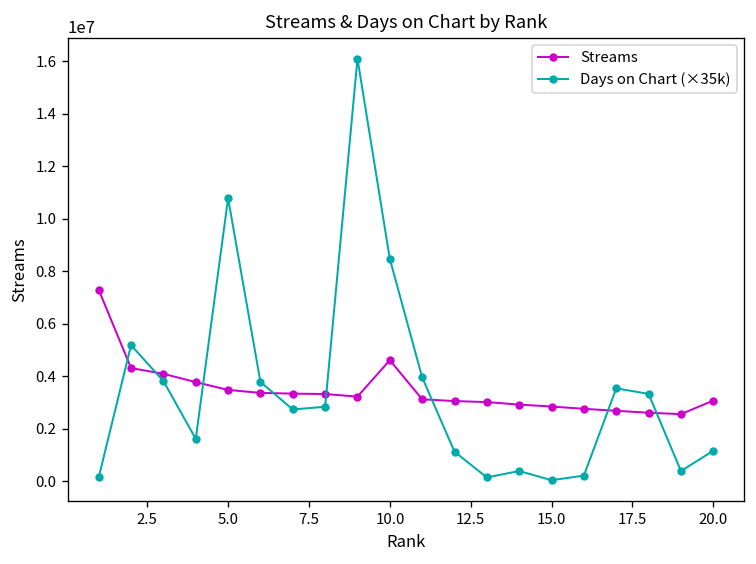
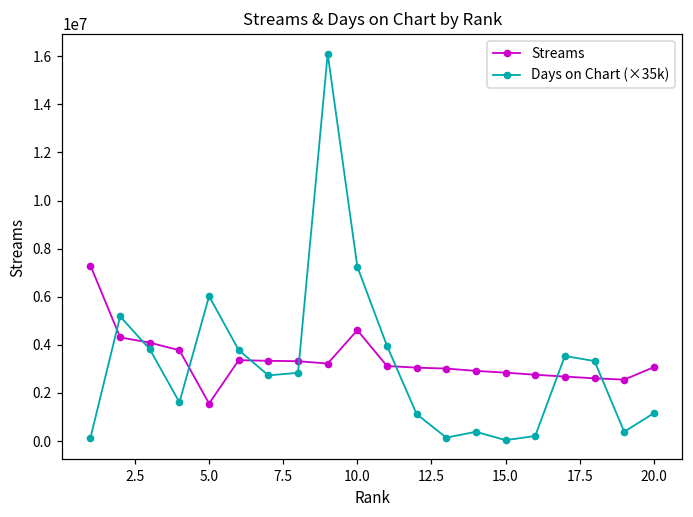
  {
    "Streams": {
-     "5.0": 3500000,
+     "5.0": 1600000,
      "10.0": 4600000,
      "15.0": 2800000,
      "20.0": 3100000
    },
    "Days on Chart (×35k)": {
-     "5.0": 10800000,
-     "10.0": 8500000,
+     "5.0": 6000000,
+     "10.0": 7200000,
      "15.0": 0,
      "20.0": 1200000
    }
  }
